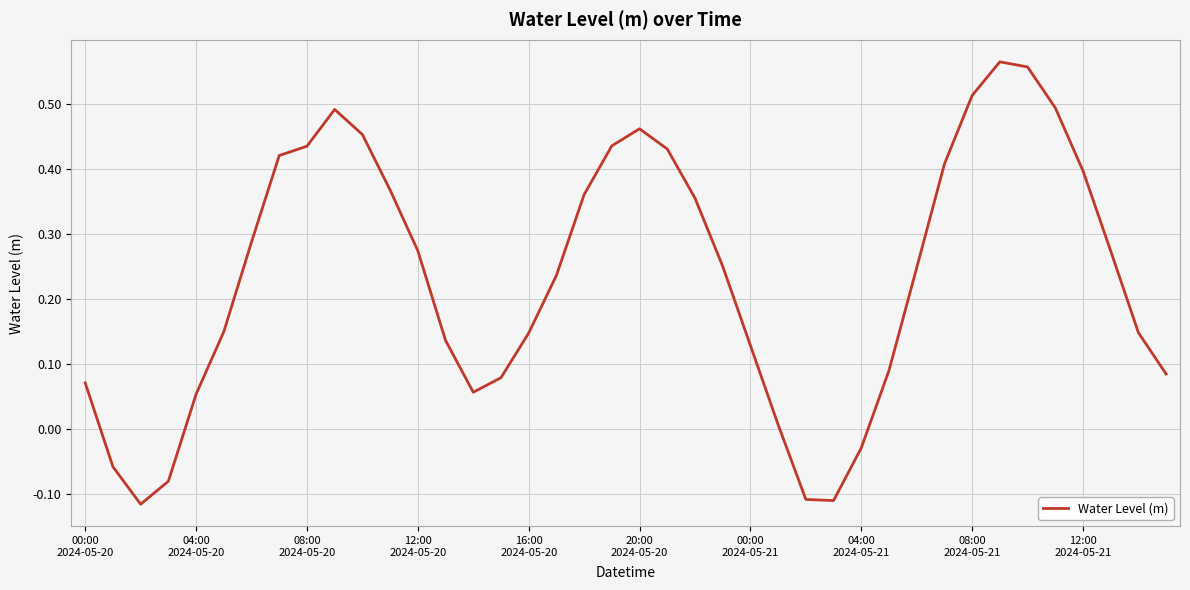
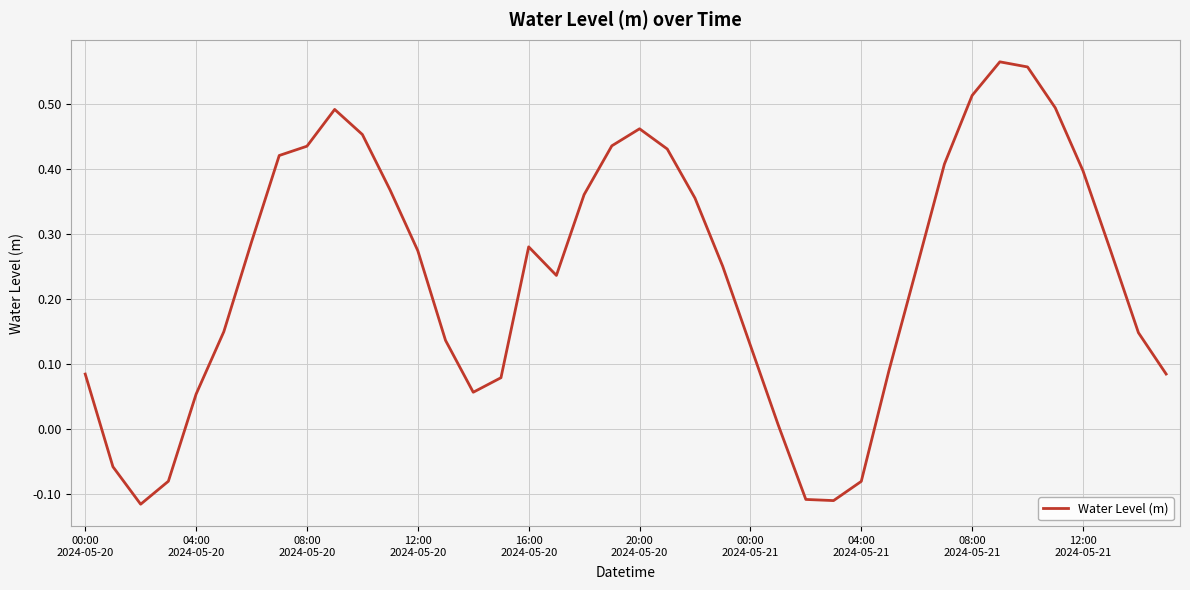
  {
-   "00:00 2024-05-20": 0.07,
+   "00:00 2024-05-20": 0.08,
    "04:00 2024-05-20": 0.05,
    "08:00 2024-05-20": 0.44,
    "12:00 2024-05-20": 0.27,
-   "16:00 2024-05-20": 0.15,
+   "16:00 2024-05-20": 0.28,
    "20:00 2024-05-20": 0.46,
    "00:00 2024-05-21": 0.13,
-   "04:00 2024-05-21": -0.03,
+   "04:00 2024-05-21": -0.08,
    "08:00 2024-05-21": 0.51,
    "12:00 2024-05-21": 0.40
  }
